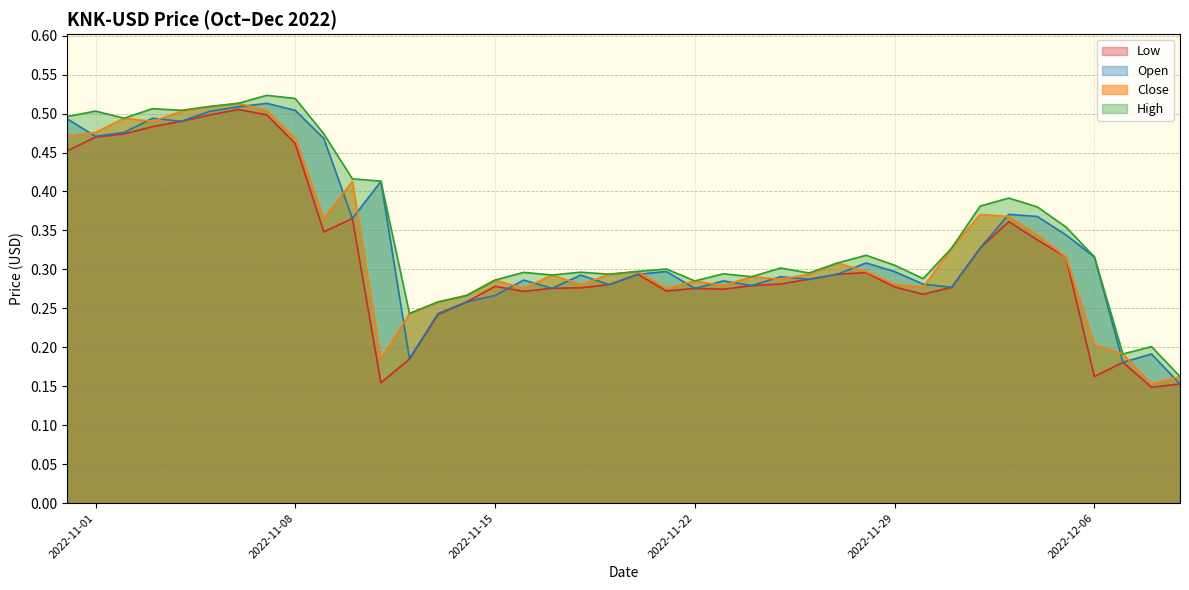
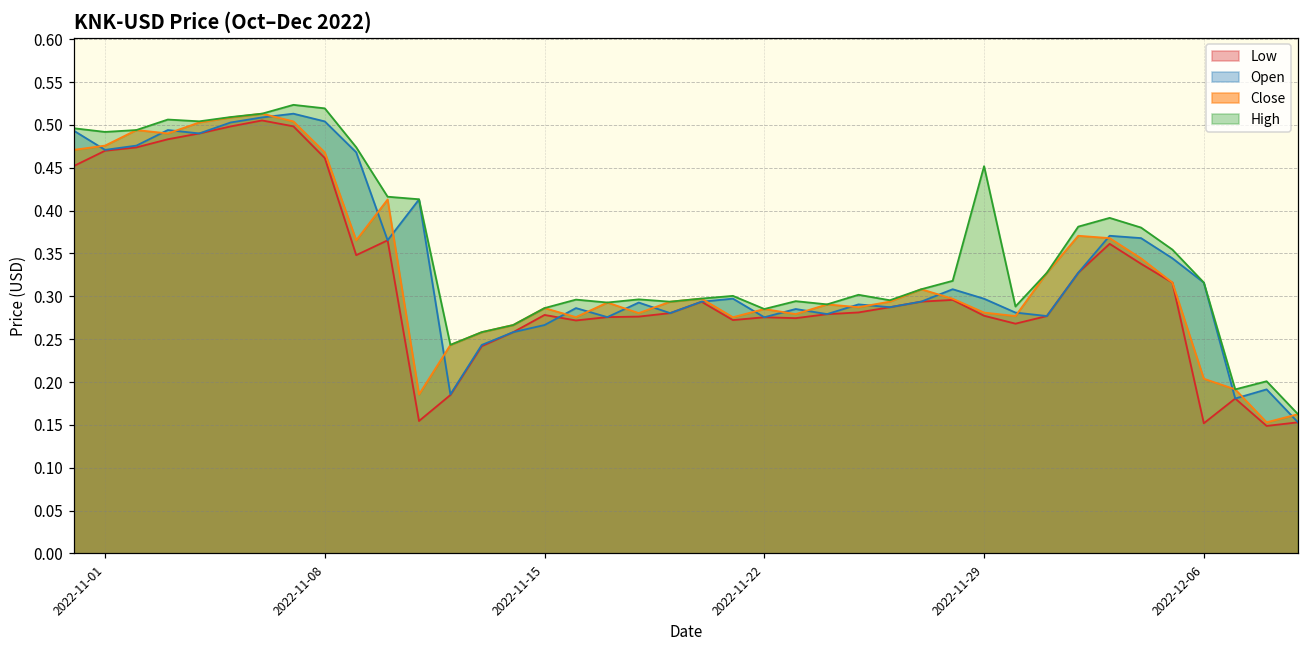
  {
    "Low": {
      "2022-11-08": 0.46,
      "2022-11-15": 0.28,
      "2022-11-29": 0.28,
-     "2022-12-06": 0.16
+     "2022-12-06": 0.15
    },
    "Open": {
      "2022-11-08": 0.50,
      "2022-11-15": 0.27,
      "2022-11-29": 0.30
    },
    "Close": {
      "2022-11-01": 0.48,
      "2022-11-08": 0.47,
      "2022-11-29": 0.28,
      "2022-12-06": 0.20
    },
    "High": {
-     "2022-11-01": 0.50,
+     "2022-11-01": 0.49,
      "2022-11-08": 0.52,
-     "2022-11-29": 0.31
+     "2022-11-29": 0.45
    }
  }
